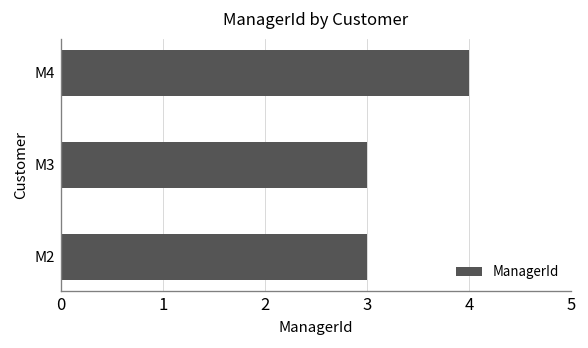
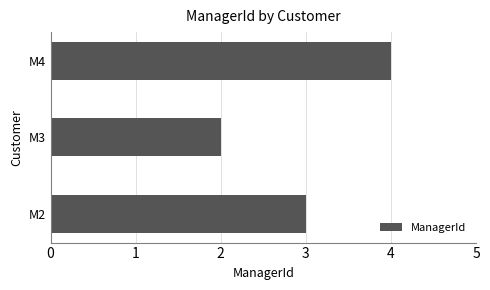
  {
    "M4": 4,
-   "M3": 3,
+   "M3": 2,
    "M2": 3
  }
